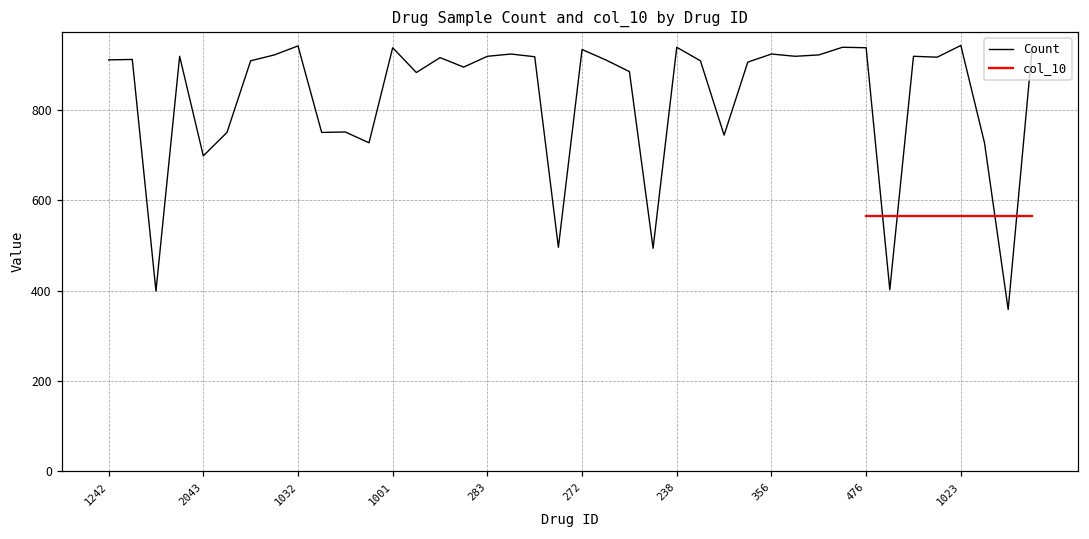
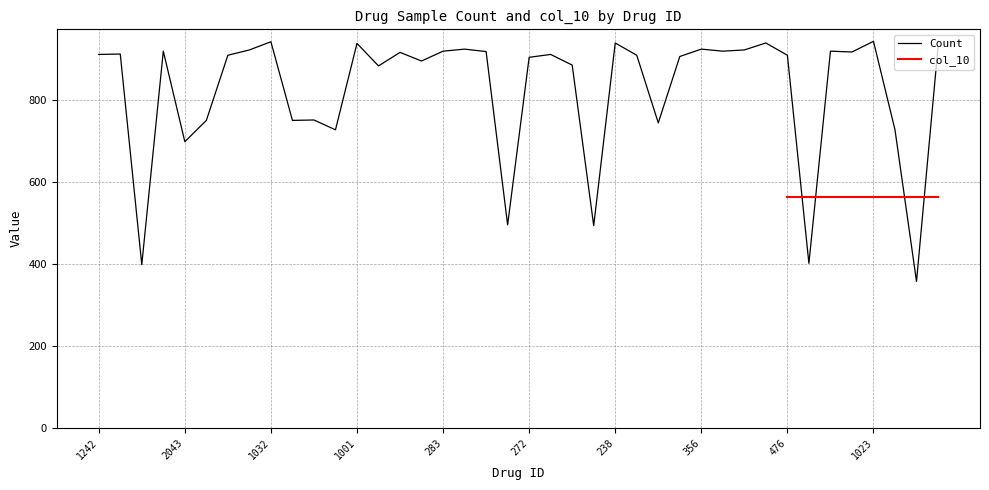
  {
    "Count": {
      "1242": 910,
      "2043": 700,
      "1032": 940,
      "1001": 940,
      "283": 920,
-     "272": 940,
+     "272": 910,
      "238": 940,
      "356": 930,
-     "476": 940,
+     "476": 910,
      "1023": 940
    },
    "col_10": {
      "476": 570,
      "1023": 570
    }
  }
